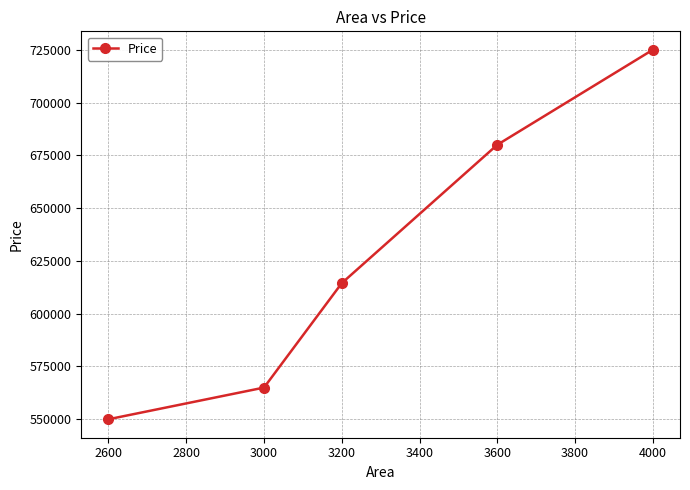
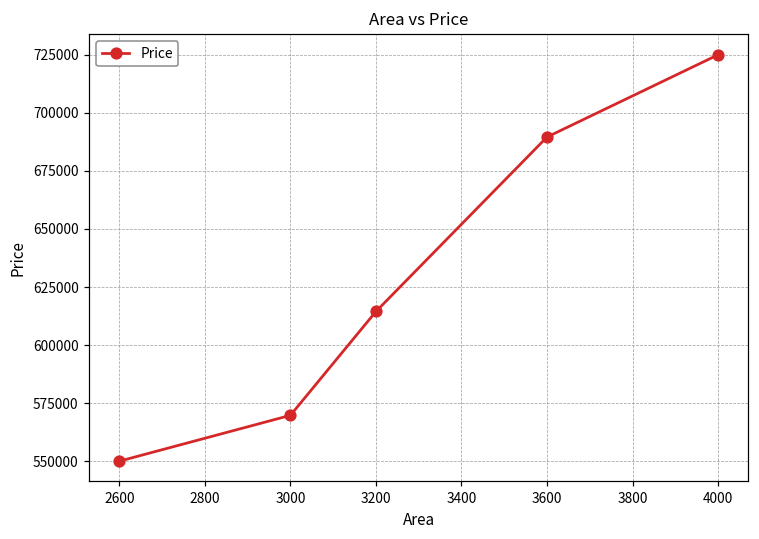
  {
    "2600": 550000,
-   "3000": 565000,
+   "3000": 570000,
    "3200": 614000,
-   "3600": 680000,
+   "3600": 690000,
    "4000": 725000
  }
